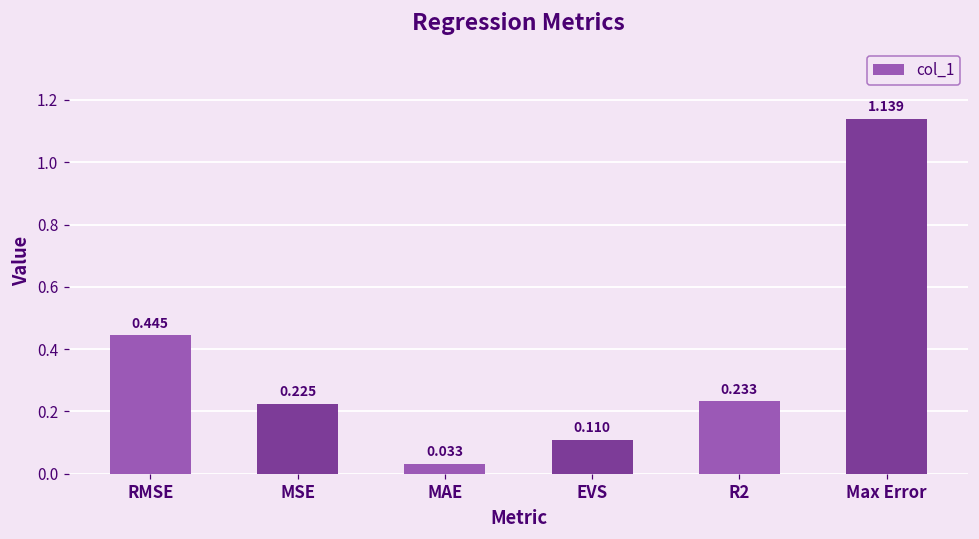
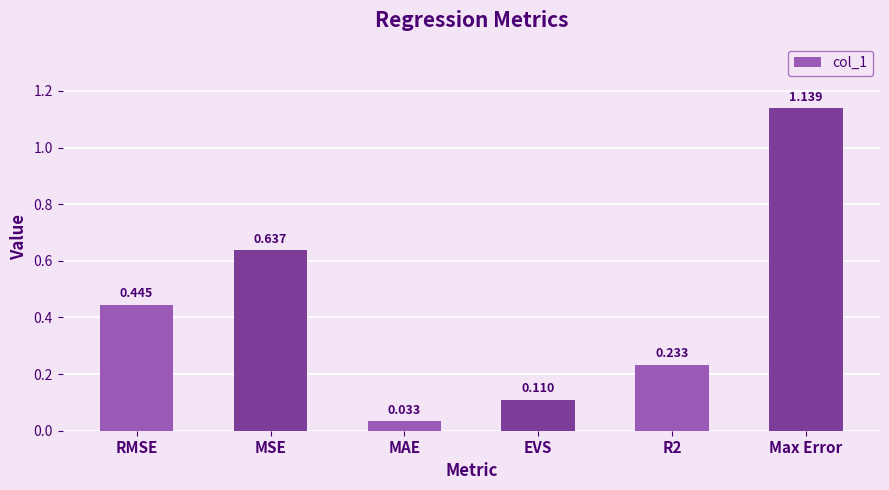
  {
    "RMSE": 0.445,
-   "MSE": 0.225,
+   "MSE": 0.637,
    "MAE": 0.033,
    "EVS": 0.110,
    "R2": 0.233,
    "Max Error": 1.139
  }
